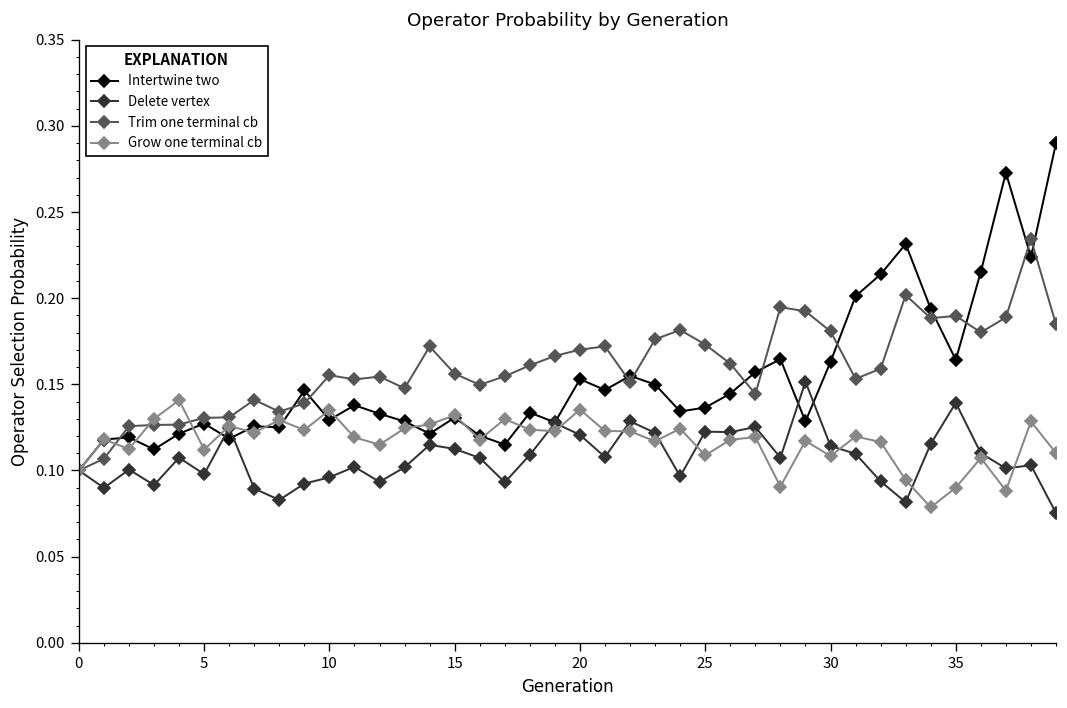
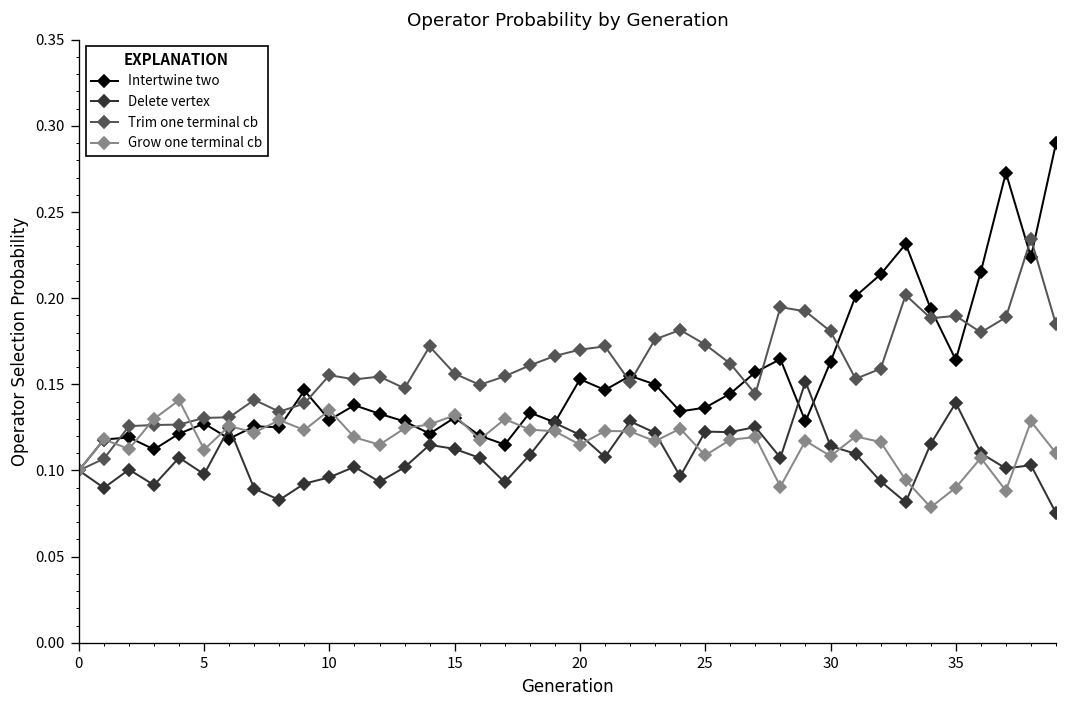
  {
    "Intertwine two": {
      "5": 0.127,
      "10": 0.129,
      "20": 0.153,
      "25": 0.136,
      "30": 0.163,
      "35": 0.164
    },
    "Grow one terminal cb": {
      "5": 0.112,
      "10": 0.135,
-     "20": 0.135,
+     "20": 0.115,
      "25": 0.109,
      "30": 0.108,
      "35": 0.090
    }
  }
